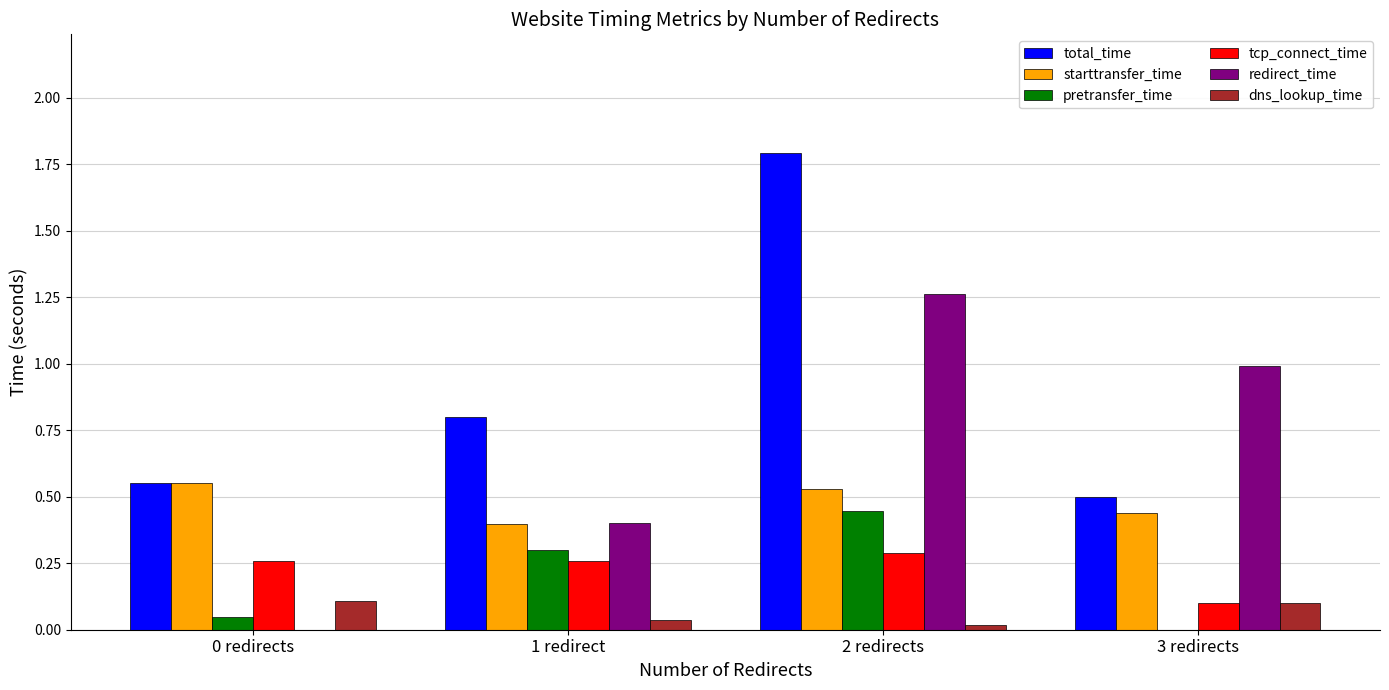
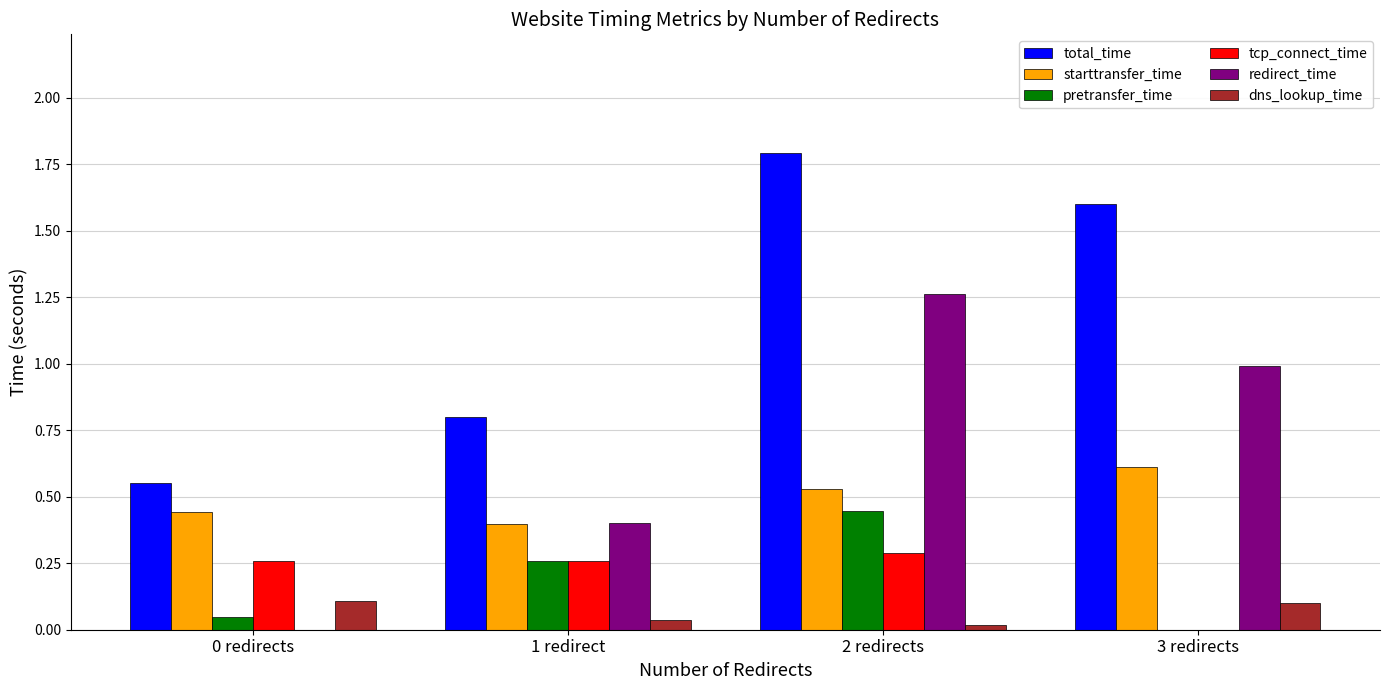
  {
    "total_time": {
      "0 redirects": 0.55,
      "1 redirect": 0.8,
      "2 redirects": 1.8,
-     "3 redirects": 0.5
+     "3 redirects": 1.6
    },
    "starttransfer_time": {
-     "0 redirects": 0.55,
+     "0 redirects": 0.44,
      "1 redirect": 0.40,
      "2 redirects": 0.53,
-     "3 redirects": 0.44
+     "3 redirects": 0.61
    },
    "pretransfer_time": {
      "0 redirects": 0.05,
-     "1 redirect": 0.30,
+     "1 redirect": 0.26,
      "2 redirects": 0.45,
      "3 redirects": 0.00
    },
    "tcp_connect_time": {
      "0 redirects": 0.26,
      "1 redirect": 0.26,
      "2 redirects": 0.29,
-     "3 redirects": 0.1
+     "3 redirects": 0.0
    },
    "redirect_time": {
      "0 redirects": 0.00,
      "1 redirect": 0.40,
      "2 redirects": 1.26,
      "3 redirects": 0.99
    },
    "dns_lookup_time": {
      "0 redirects": 0.11,
      "1 redirect": 0.04,
      "2 redirects": 0.02,
      "3 redirects": 0.10
    }
  }
